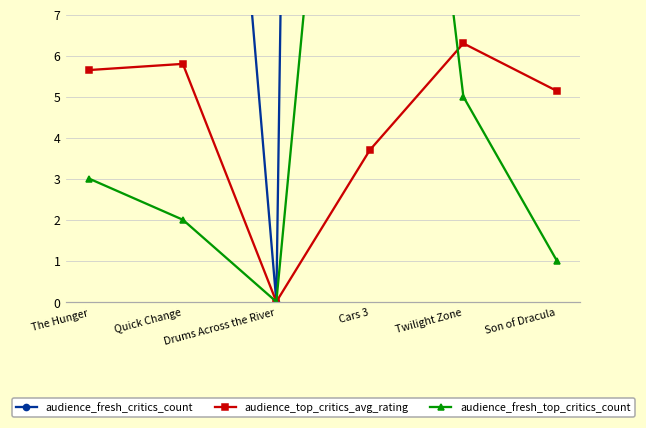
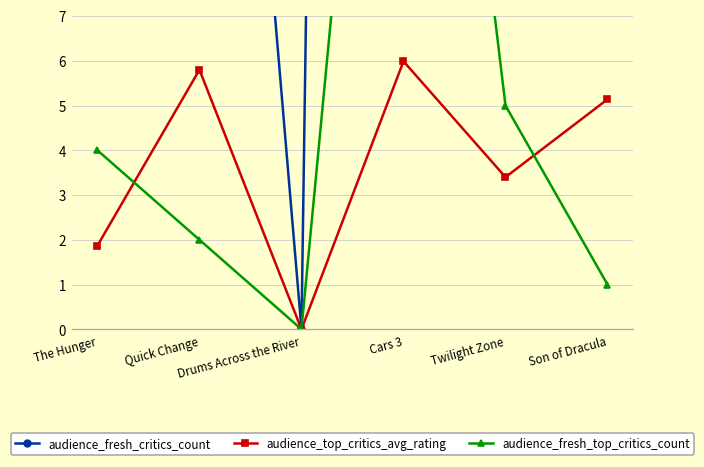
  {
    "audience_top_critics_avg_rating": {
-     "The Hunger": 5.7,
+     "The Hunger": 1.9,
      "Quick Change": 5.8,
-     "Cars 3": 3.7,
-     "Twilight Zone": 6.3,
+     "Cars 3": 6.0,
+     "Twilight Zone": 3.4,
      "Son of Dracula": 5.1
    },
    "audience_fresh_top_critics_count": {
-     "The Hunger": 3,
+     "The Hunger": 4,
      "Quick Change": 2,
      "Twilight Zone": 5,
      "Son of Dracula": 1
    }
  }
